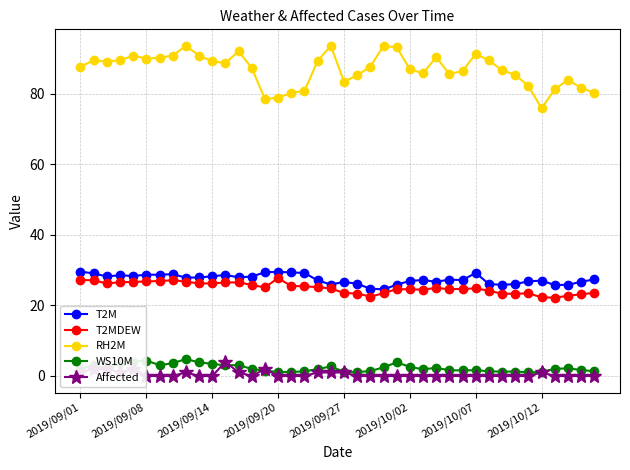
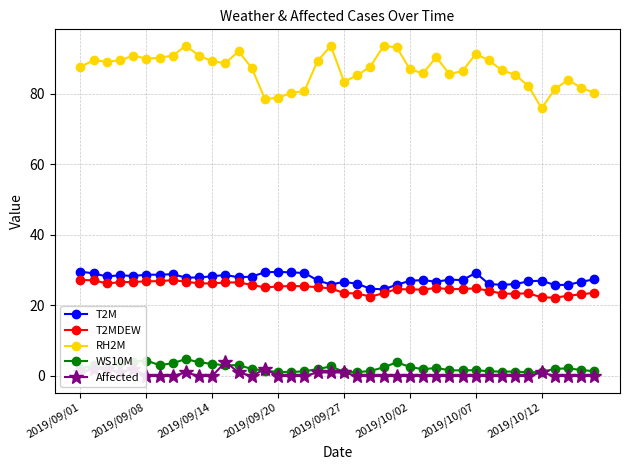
  {
    "T2M": {
      "2019/09/01": 30,
      "2019/09/08": 29,
      "2019/09/14": 28,
      "2019/09/20": 29,
      "2019/09/27": 27,
      "2019/10/02": 27,
      "2019/10/07": 29,
      "2019/10/12": 27
    },
    "T2MDEW": {
      "2019/09/01": 27,
      "2019/09/08": 27,
      "2019/09/14": 26,
-     "2019/09/20": 28,
+     "2019/09/20": 25,
      "2019/09/27": 24,
      "2019/10/02": 25,
      "2019/10/07": 25,
      "2019/10/12": 22
    },
    "RH2M": {
      "2019/09/01": 88,
      "2019/09/08": 90,
      "2019/09/14": 89,
      "2019/09/20": 79,
      "2019/09/27": 83,
      "2019/10/02": 87,
      "2019/10/07": 91,
      "2019/10/12": 76
    },
    "WS10M": {
      "2019/09/08": 4,
      "2019/09/14": 3,
      "2019/09/20": 1,
      "2019/10/02": 3,
      "2019/10/07": 2
    },
    "Affected": {
      "2019/09/08": 0,
      "2019/09/14": 0,
      "2019/09/20": 0,
      "2019/10/02": 0,
      "2019/10/07": 0
    }
  }
